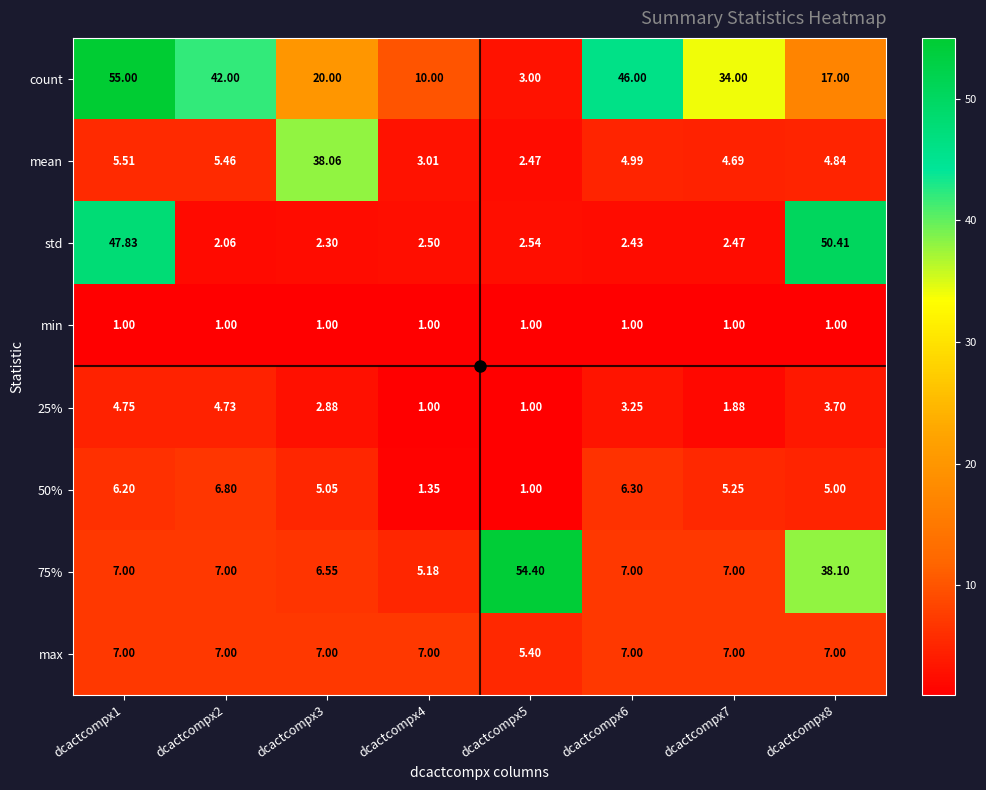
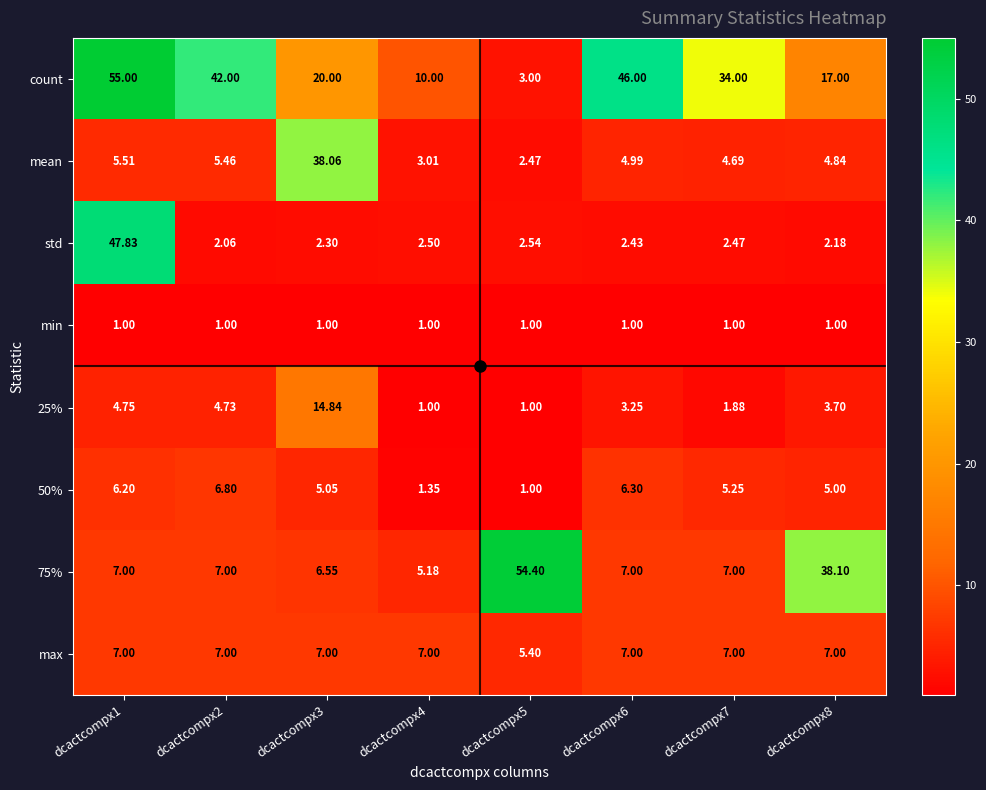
  {
    "count": {
      "dcactcompx1": 55.00,
      "dcactcompx2": 42.00,
      "dcactcompx3": 20.00,
      "dcactcompx4": 10.00,
      "dcactcompx5": 3.00,
      "dcactcompx6": 46.00,
      "dcactcompx7": 34.00,
      "dcactcompx8": 17.00
    },
    "mean": {
      "dcactcompx1": 5.51,
      "dcactcompx2": 5.46,
      "dcactcompx3": 38.06,
      "dcactcompx4": 3.01,
      "dcactcompx5": 2.47,
      "dcactcompx6": 4.99,
      "dcactcompx7": 4.69,
      "dcactcompx8": 4.84
    },
    "std": {
      "dcactcompx1": 47.83,
      "dcactcompx2": 2.06,
      "dcactcompx3": 2.30,
      "dcactcompx4": 2.50,
      "dcactcompx5": 2.54,
      "dcactcompx6": 2.43,
      "dcactcompx7": 2.47,
-     "dcactcompx8": 50.41
+     "dcactcompx8": 2.18
    },
    "min": {
      "dcactcompx1": 1.00,
      "dcactcompx2": 1.00,
      "dcactcompx3": 1.00,
      "dcactcompx4": 1.00,
      "dcactcompx5": 1.00,
      "dcactcompx6": 1.00,
      "dcactcompx7": 1.00,
      "dcactcompx8": 1.00
    },
    "25%": {
      "dcactcompx1": 4.75,
      "dcactcompx2": 4.73,
-     "dcactcompx3": 2.88,
+     "dcactcompx3": 14.84,
      "dcactcompx4": 1.00,
      "dcactcompx5": 1.00,
      "dcactcompx6": 3.25,
      "dcactcompx7": 1.88,
      "dcactcompx8": 3.70
    },
    "50%": {
      "dcactcompx1": 6.20,
      "dcactcompx2": 6.80,
      "dcactcompx3": 5.05,
      "dcactcompx4": 1.35,
      "dcactcompx5": 1.00,
      "dcactcompx6": 6.30,
      "dcactcompx7": 5.25,
      "dcactcompx8": 5.00
    },
    "75%": {
      "dcactcompx1": 7.00,
      "dcactcompx2": 7.00,
      "dcactcompx3": 6.55,
      "dcactcompx4": 5.18,
      "dcactcompx5": 54.40,
      "dcactcompx6": 7.00,
      "dcactcompx7": 7.00,
      "dcactcompx8": 38.10
    },
    "max": {
      "dcactcompx1": 7.00,
      "dcactcompx2": 7.00,
      "dcactcompx3": 7.00,
      "dcactcompx4": 7.00,
      "dcactcompx5": 5.40,
      "dcactcompx6": 7.00,
      "dcactcompx7": 7.00,
      "dcactcompx8": 7.00
    }
  }
